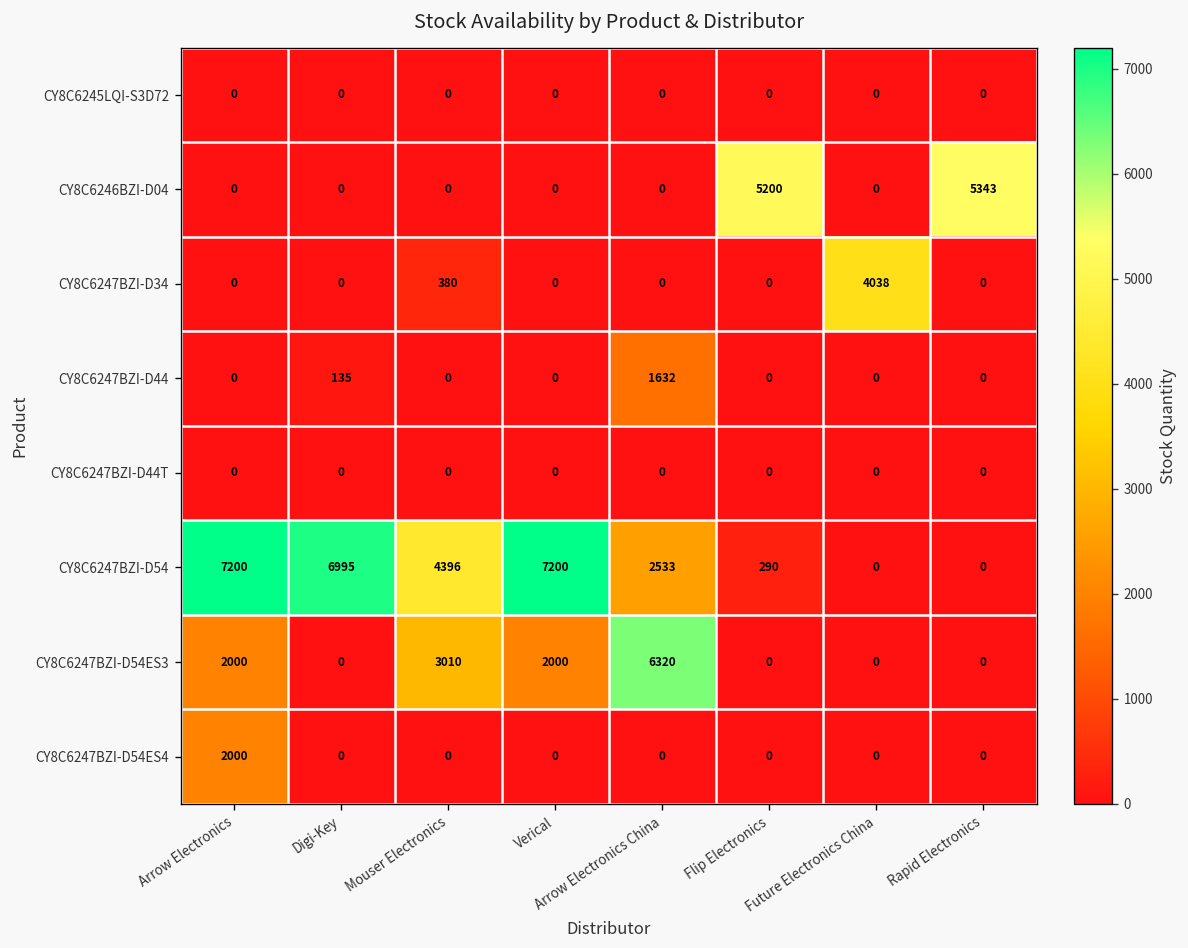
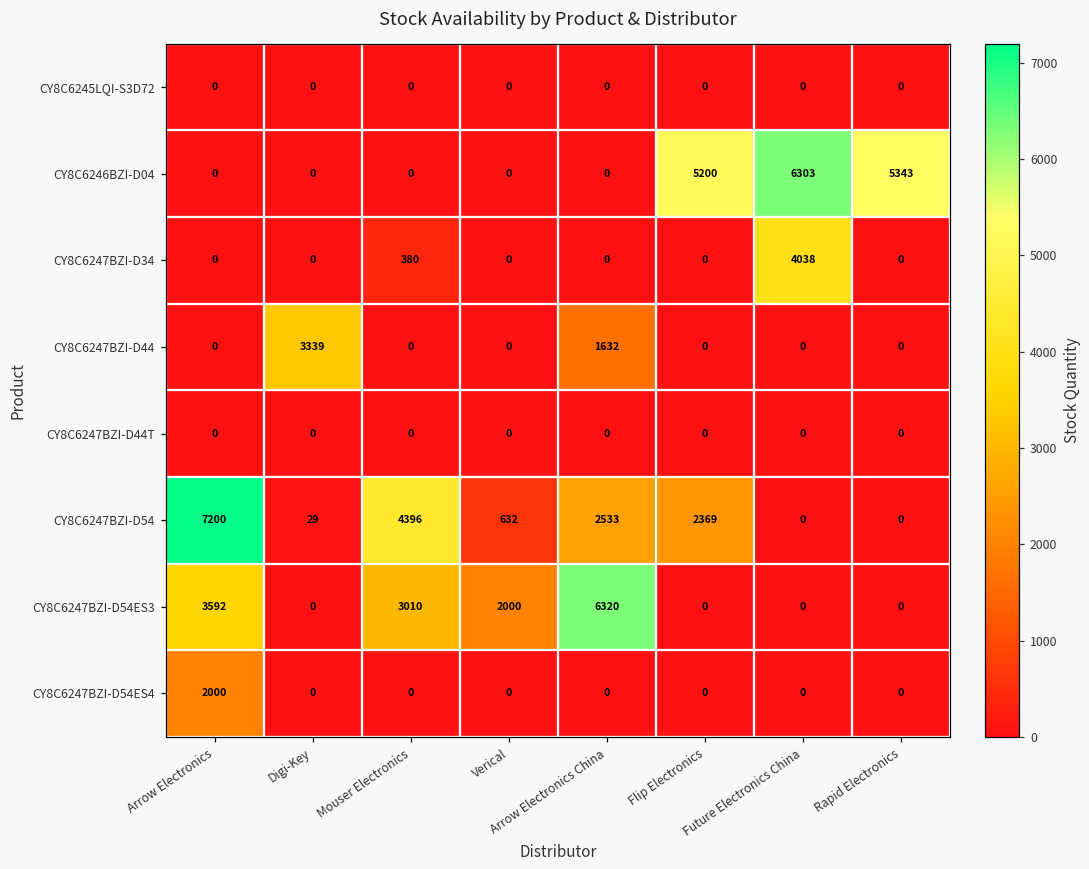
  {
    "CY8C6245LQI-S3D72": {
      "Arrow Electronics": 0,
      "Digi-Key": 0,
      "Mouser Electronics": 0,
      "Verical": 0,
      "Arrow Electronics China": 0,
      "Flip Electronics": 0,
      "Future Electronics China": 0,
      "Rapid Electronics": 0
    },
    "CY8C6246BZI-D04": {
      "Arrow Electronics": 0,
      "Digi-Key": 0,
      "Mouser Electronics": 0,
      "Verical": 0,
      "Arrow Electronics China": 0,
      "Flip Electronics": 5200,
-     "Future Electronics China": 0,
+     "Future Electronics China": 6303,
      "Rapid Electronics": 5343
    },
    "CY8C6247BZI-D34": {
      "Arrow Electronics": 0,
      "Digi-Key": 0,
      "Mouser Electronics": 380,
      "Verical": 0,
      "Arrow Electronics China": 0,
      "Flip Electronics": 0,
      "Future Electronics China": 4038,
      "Rapid Electronics": 0
    },
    "CY8C6247BZI-D44": {
      "Arrow Electronics": 0,
-     "Digi-Key": 135,
+     "Digi-Key": 3339,
      "Mouser Electronics": 0,
      "Verical": 0,
      "Arrow Electronics China": 1632,
      "Flip Electronics": 0,
      "Future Electronics China": 0,
      "Rapid Electronics": 0
    },
    "CY8C6247BZI-D44T": {
      "Arrow Electronics": 0,
      "Digi-Key": 0,
      "Mouser Electronics": 0,
      "Verical": 0,
      "Arrow Electronics China": 0,
      "Flip Electronics": 0,
      "Future Electronics China": 0,
      "Rapid Electronics": 0
    },
    "CY8C6247BZI-D54": {
      "Arrow Electronics": 7200,
-     "Digi-Key": 6995,
+     "Digi-Key": 29,
      "Mouser Electronics": 4396,
-     "Verical": 7200,
+     "Verical": 632,
      "Arrow Electronics China": 2533,
-     "Flip Electronics": 290,
+     "Flip Electronics": 2369,
      "Future Electronics China": 0,
      "Rapid Electronics": 0
    },
    "CY8C6247BZI-D54ES3": {
-     "Arrow Electronics": 2000,
+     "Arrow Electronics": 3592,
      "Digi-Key": 0,
      "Mouser Electronics": 3010,
      "Verical": 2000,
      "Arrow Electronics China": 6320,
      "Flip Electronics": 0,
      "Future Electronics China": 0,
      "Rapid Electronics": 0
    },
    "CY8C6247BZI-D54ES4": {
      "Arrow Electronics": 2000,
      "Digi-Key": 0,
      "Mouser Electronics": 0,
      "Verical": 0,
      "Arrow Electronics China": 0,
      "Flip Electronics": 0,
      "Future Electronics China": 0,
      "Rapid Electronics": 0
    }
  }
